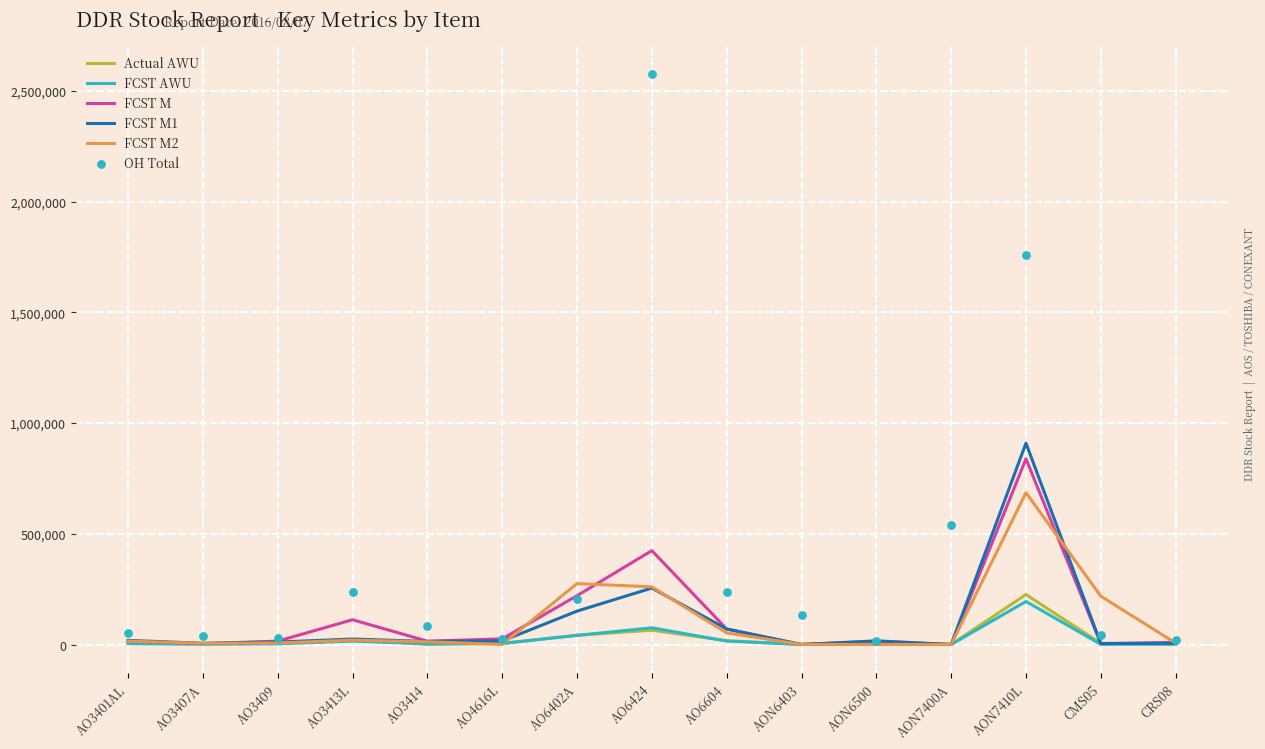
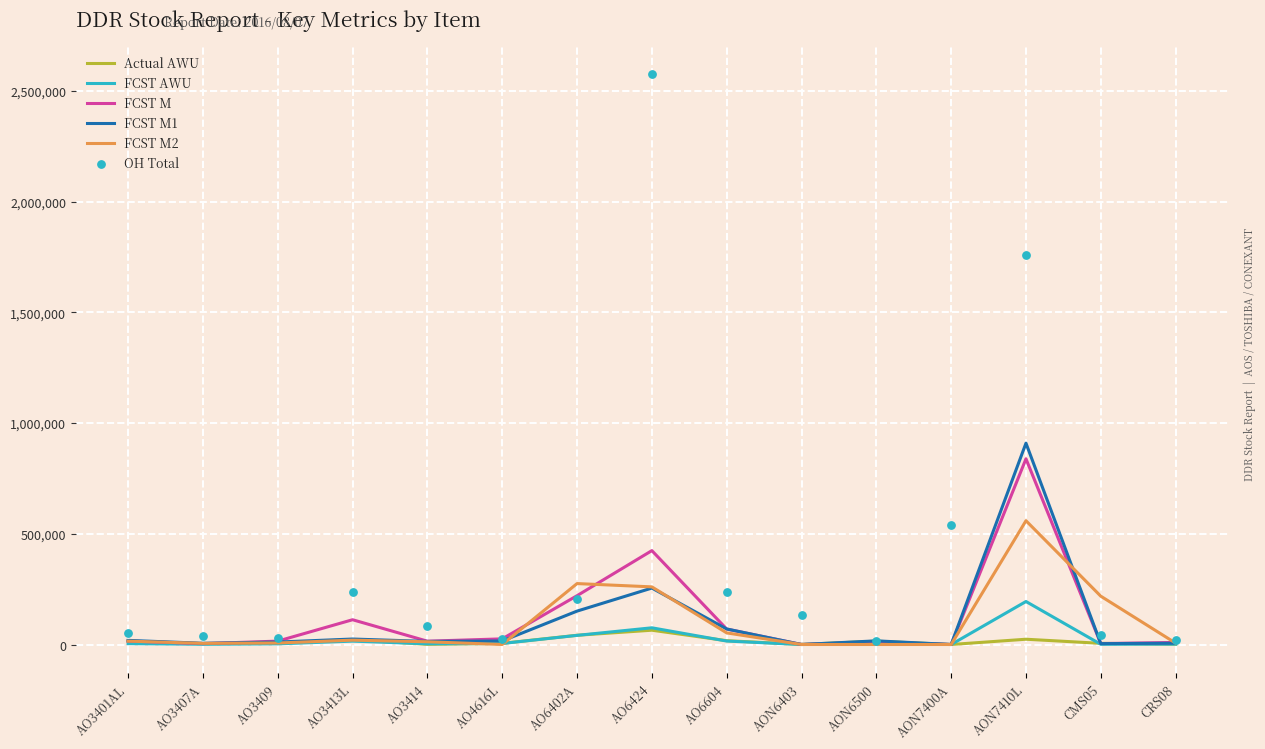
  {
    "Actual AWU": {
-     "AON7410L": "230,000"
+     "AON7410L": "20,000"
    },
    "FCST M": {
      "AO3413L": "110,000",
      "AO6402A": "220,000",
      "AO6424": "420,000",
      "AON7410L": "840,000"
    },
    "FCST M1": {
      "AO6402A": "150,000",
      "AON7410L": "910,000"
    },
    "FCST M2": {
      "AO6402A": "280,000",
      "AO6604": "50,000",
-     "AON7410L": "690,000",
+     "AON7410L": "560,000",
      "CMS05": "220,000"
    }
  }
